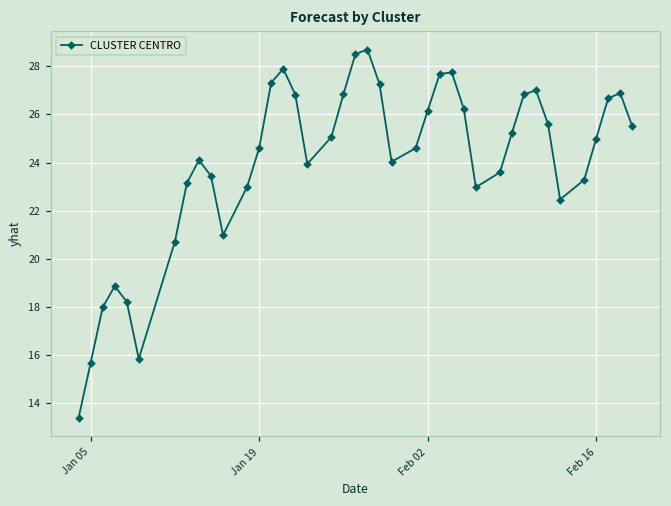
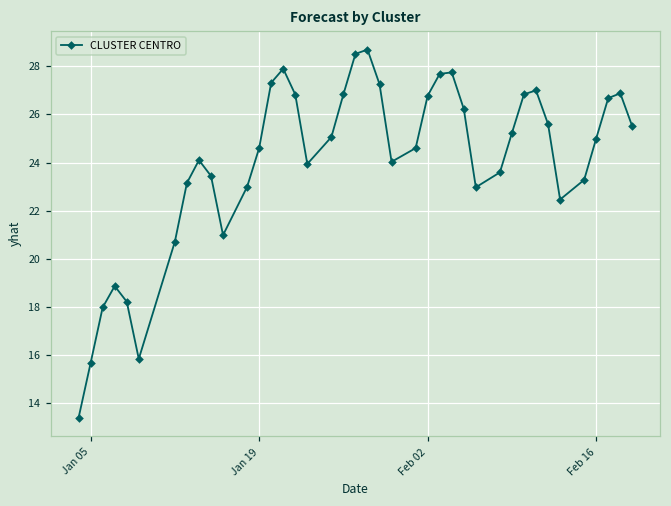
  {
    "Jan 05": 15.7,
    "Jan 19": 24.6,
-   "Feb 02": 26.2,
+   "Feb 02": 26.8,
    "Feb 16": 25.0
  }
